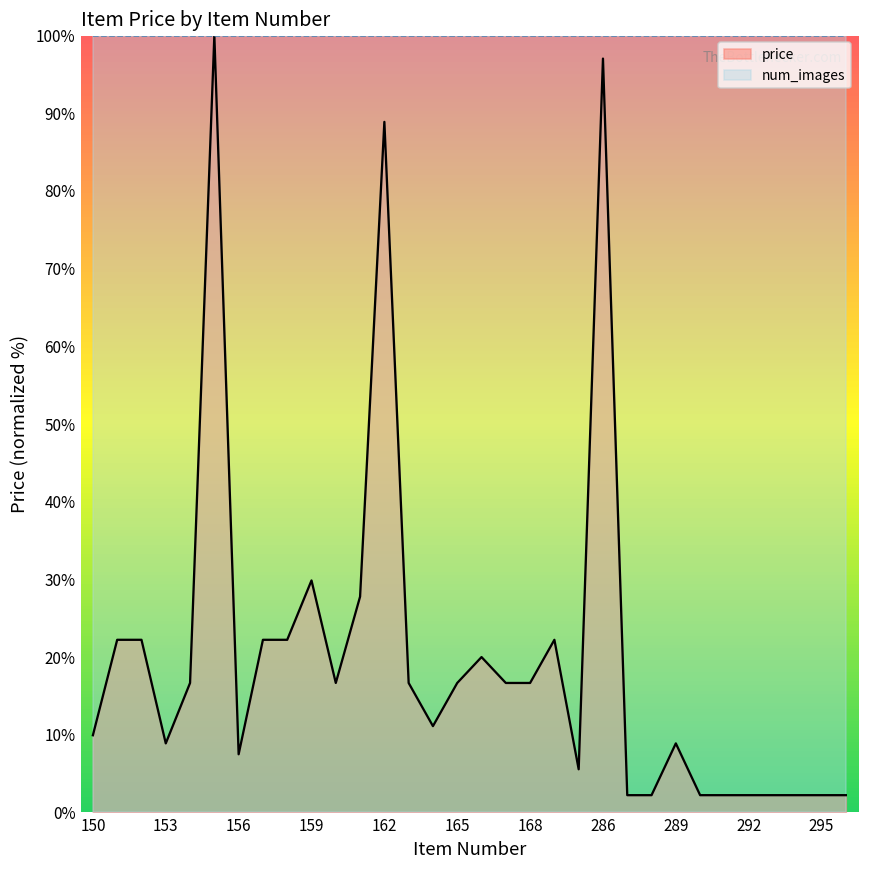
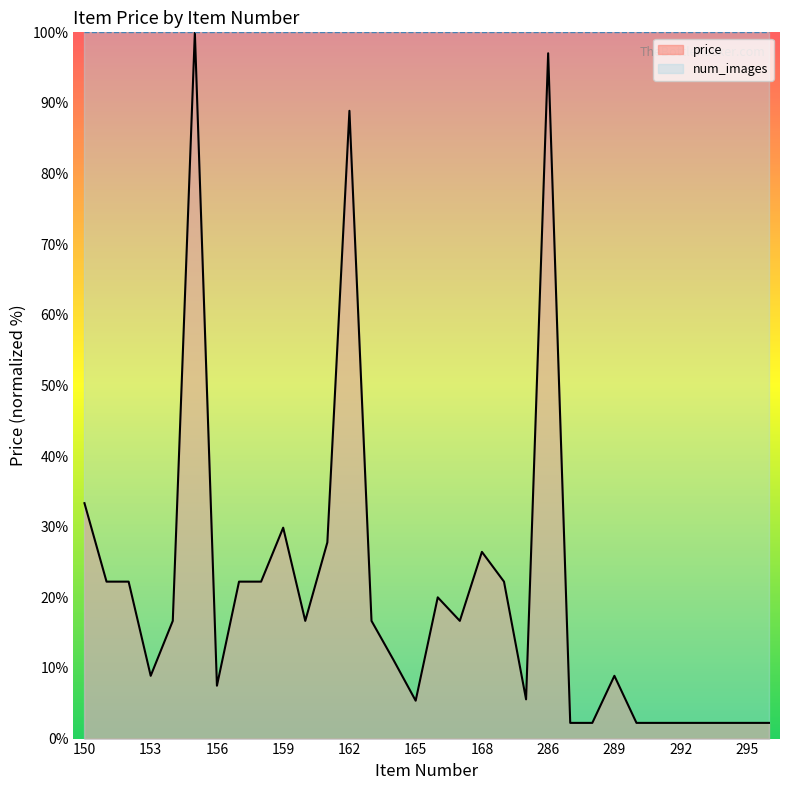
  {
    "price": {
-     "150": "10%",
+     "150": "33%",
      "153": "9%",
      "156": "7%",
      "159": "30%",
      "162": "89%",
-     "165": "17%",
-     "168": "17%",
+     "165": "5%",
+     "168": "26%",
      "286": "97%",
      "289": "9%",
      "292": "2%",
      "295": "2%"
    },
    "num_images": {
      "150": "100%",
      "153": "100%",
      "156": "100%",
      "159": "100%",
      "162": "100%",
      "165": "100%",
      "168": "100%",
      "286": "100%",
      "289": "100%",
      "292": "100%",
      "295": "100%"
    }
  }
